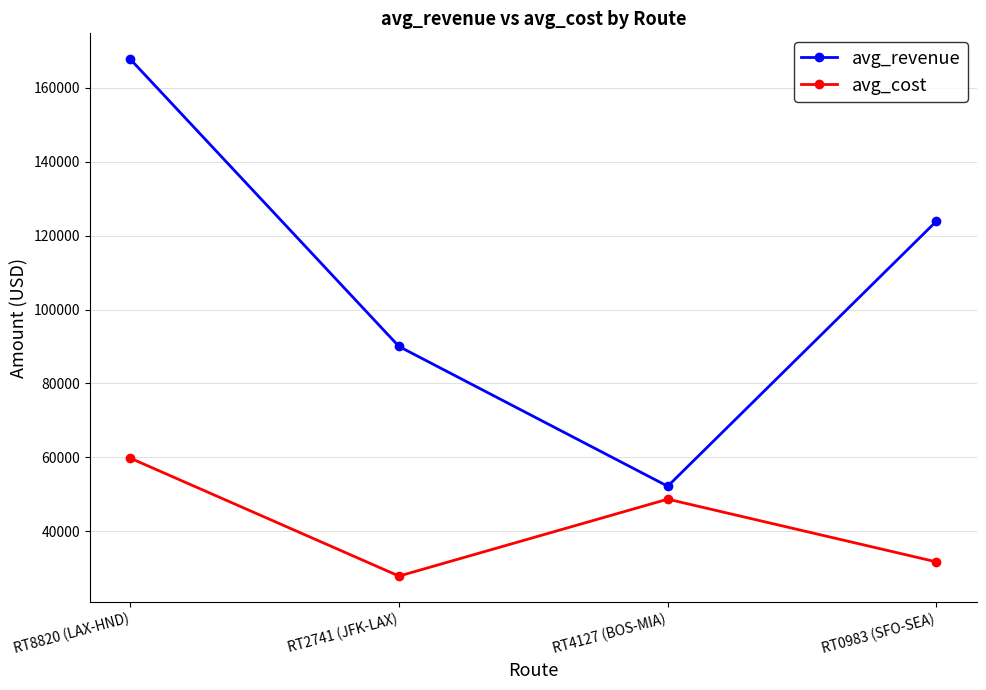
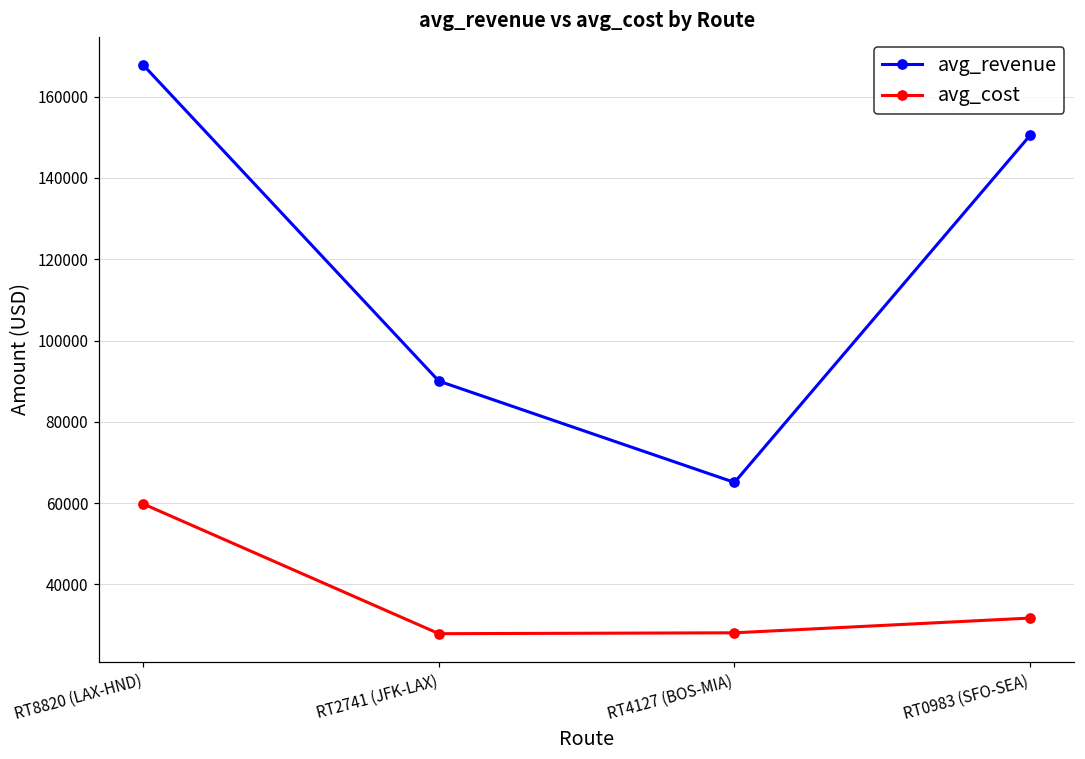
  {
    "avg_revenue": {
      "RT8820 (LAX-HND)": 168000,
      "RT2741 (JFK-LAX)": 90000,
-     "RT4127 (BOS-MIA)": 52000,
-     "RT0983 (SFO-SEA)": 124000
+     "RT4127 (BOS-MIA)": 65000,
+     "RT0983 (SFO-SEA)": 150000
    },
    "avg_cost": {
      "RT8820 (LAX-HND)": 60000,
      "RT2741 (JFK-LAX)": 28000,
-     "RT4127 (BOS-MIA)": 49000,
+     "RT4127 (BOS-MIA)": 28000,
      "RT0983 (SFO-SEA)": 32000
    }
  }
